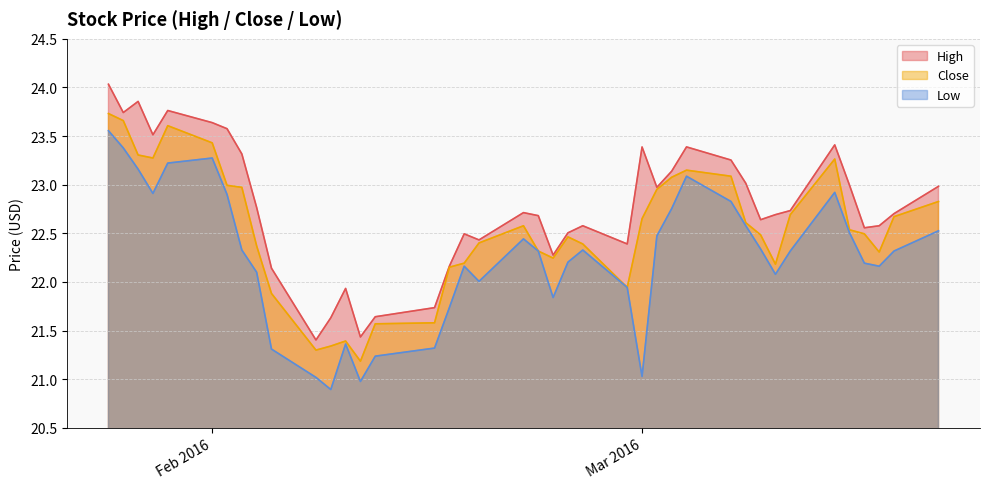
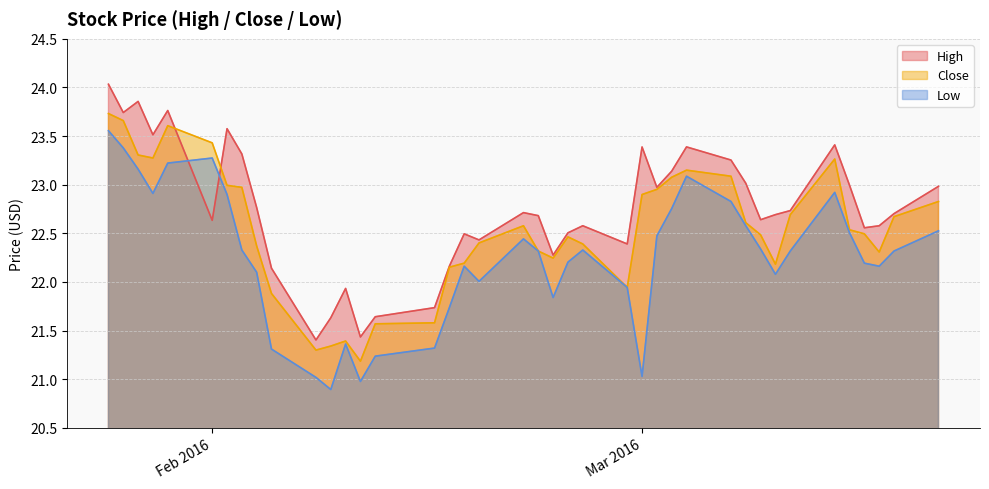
  {
    "High": {
-     "Feb 2016": 23.6,
+     "Feb 2016": 22.6,
      "Mar 2016": 23.4
    },
    "Close": {
      "Feb 2016": 23.4,
-     "Mar 2016": 22.7
+     "Mar 2016": 22.9
    },
    "Low": {
      "Feb 2016": 23.3,
      "Mar 2016": 21.0
    }
  }
